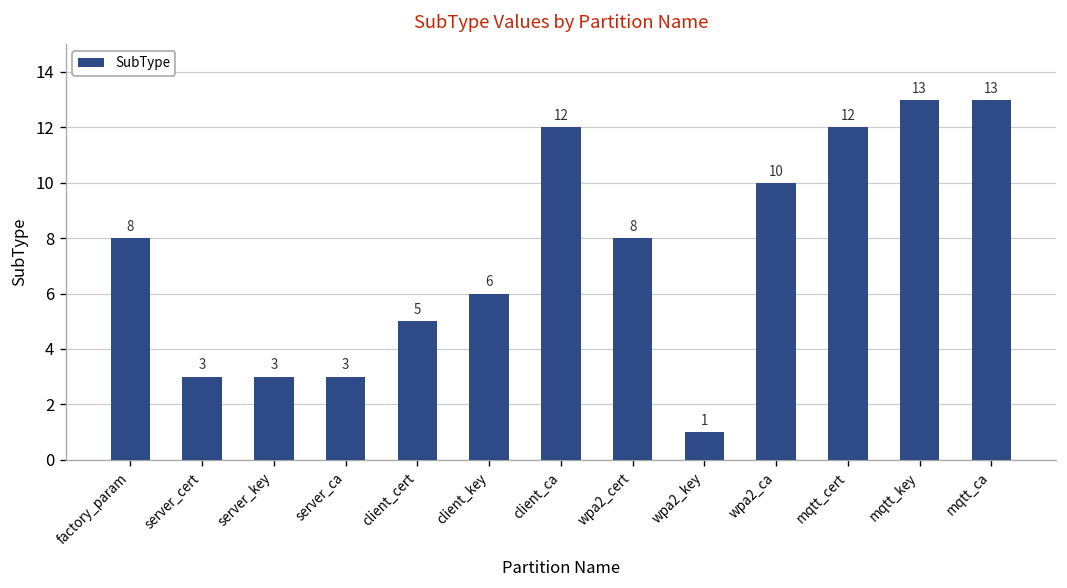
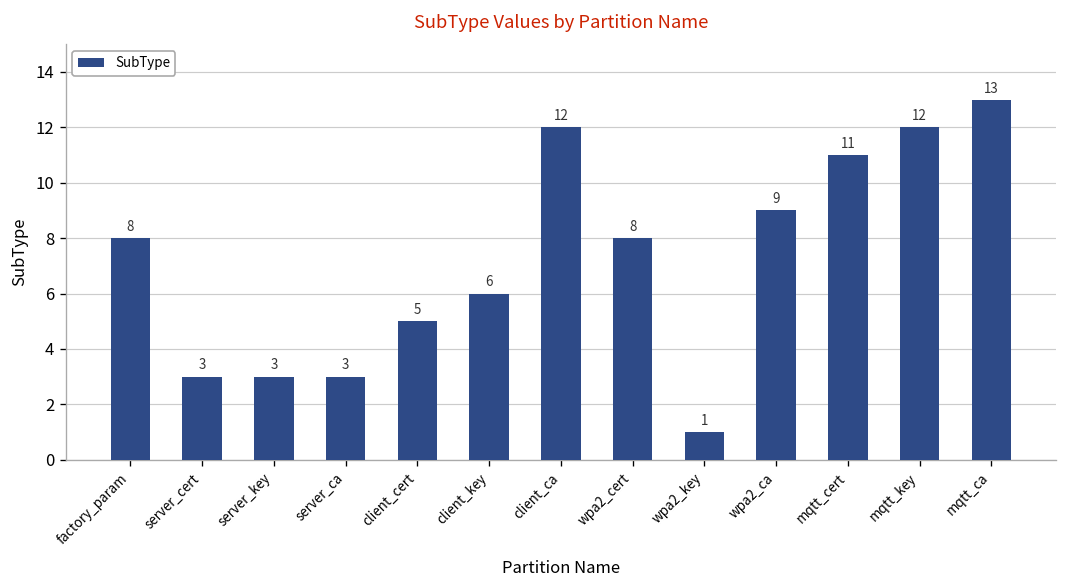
  {
    "factory_param": 8,
    "server_cert": 3,
    "server_key": 3,
    "server_ca": 3,
    "client_cert": 5,
    "client_key": 6,
    "client_ca": 12,
    "wpa2_cert": 8,
    "wpa2_key": 1,
-   "wpa2_ca": 10,
-   "mqtt_cert": 12,
-   "mqtt_key": 13,
+   "wpa2_ca": 9,
+   "mqtt_cert": 11,
+   "mqtt_key": 12,
    "mqtt_ca": 13
  }
